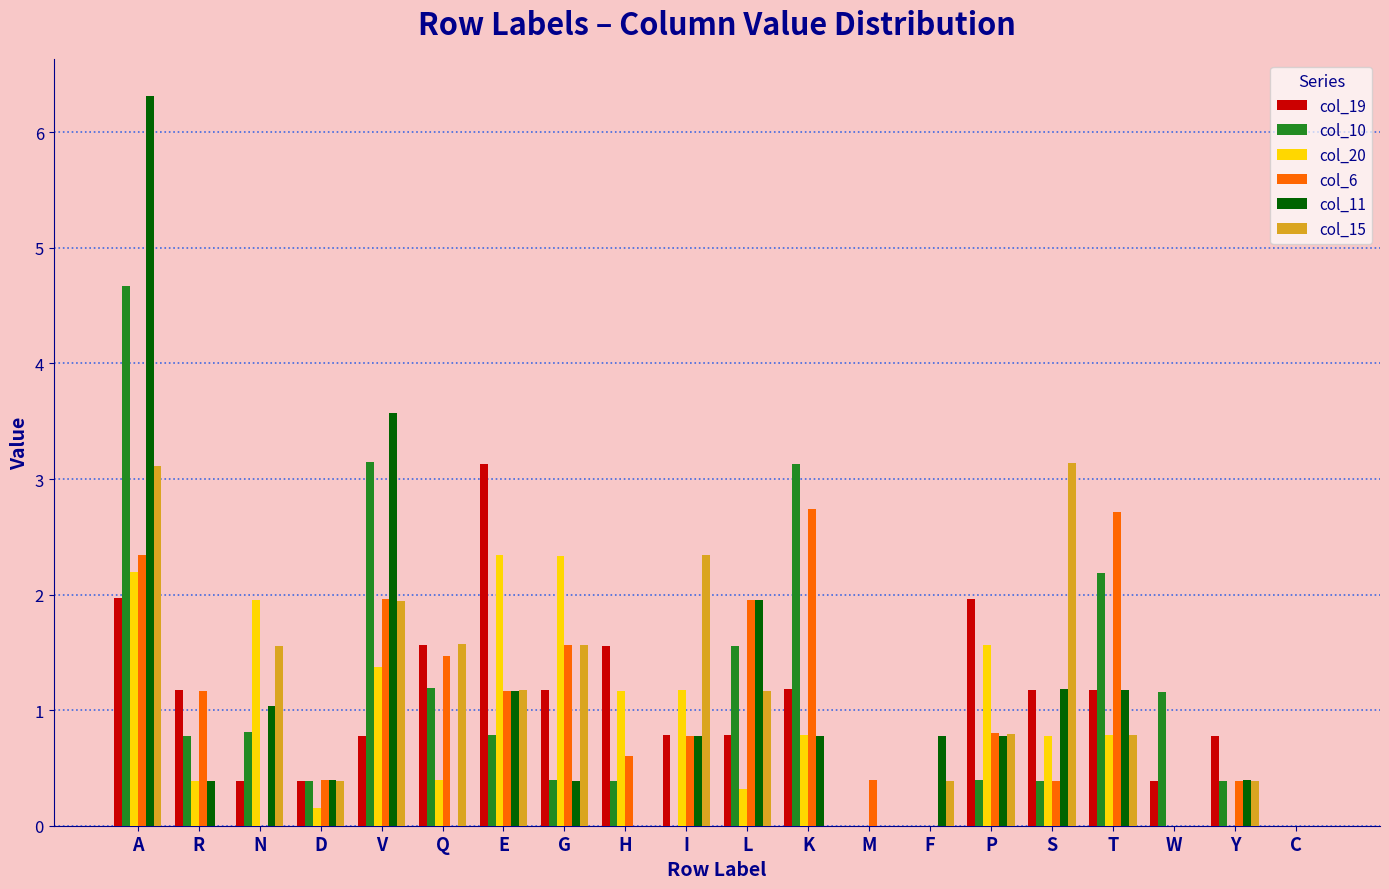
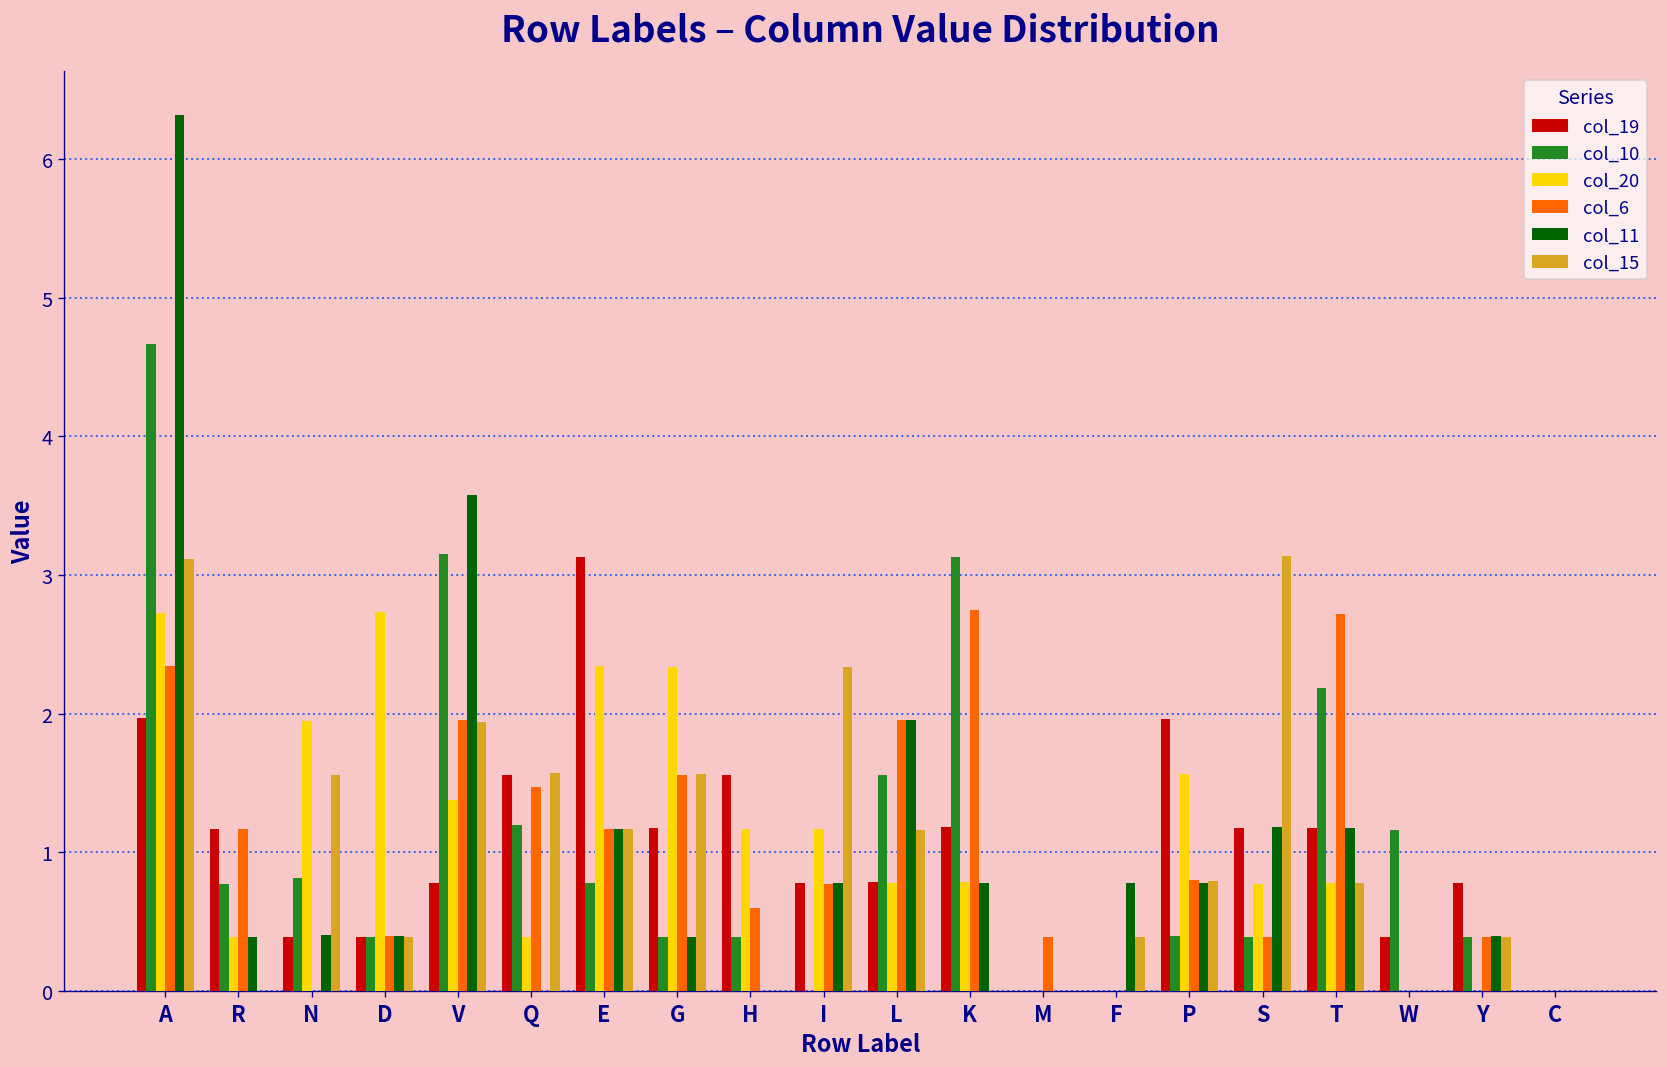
  {
    "col_19": {
      "A": 1.97,
      "R": 1.17,
      "N": 0.39,
      "D": 0.39,
      "V": 0.78,
      "Q": 1.56,
      "E": 3.13,
      "G": 1.17,
      "H": 1.56,
      "I": 0.78,
      "L": 0.79,
      "K": 1.18,
      "M": 0.00,
      "F": 0.00,
      "P": 1.96,
      "S": 1.18,
      "T": 1.17,
      "W": 0.39,
      "Y": 0.78,
      "C": 0.00
    },
    "col_10": {
      "A": 4.67,
      "R": 0.78,
      "N": 0.81,
      "D": 0.39,
      "V": 3.15,
      "Q": 1.19,
      "E": 0.78,
      "G": 0.39,
      "H": 0.39,
      "I": 0.00,
      "L": 1.56,
      "K": 3.13,
      "M": 0.00,
      "F": 0.00,
      "P": 0.40,
      "S": 0.39,
      "T": 2.18,
      "W": 1.16,
      "Y": 0.39,
      "C": 0.00
    },
    "col_20": {
-     "A": 2.20,
+     "A": 2.73,
      "R": 0.39,
      "N": 1.95,
-     "D": 0.15,
+     "D": 2.73,
      "V": 1.38,
      "Q": 0.39,
      "E": 2.34,
      "G": 2.34,
      "H": 1.17,
      "I": 1.17,
-     "L": 0.32,
+     "L": 0.78,
      "K": 0.79,
      "M": 0.00,
      "F": 0.00,
      "P": 1.56,
      "S": 0.77,
      "T": 0.78,
      "W": 0.00,
      "Y": 0.00,
      "C": 0.00
    },
    "col_6": {
      "A": 2.34,
      "R": 1.17,
      "N": 0.00,
      "D": 0.40,
      "V": 1.96,
      "Q": 1.47,
      "E": 1.17,
      "G": 1.56,
      "H": 0.60,
      "I": 0.77,
      "L": 1.95,
      "K": 2.74,
      "M": 0.39,
      "F": 0.00,
      "P": 0.80,
      "S": 0.39,
      "T": 2.72,
      "W": 0.00,
      "Y": 0.39,
      "C": 0.00
    },
    "col_11": {
      "A": 6.32,
      "R": 0.39,
-     "N": 1.03,
+     "N": 0.40,
      "D": 0.40,
      "V": 3.57,
      "Q": 0.00,
      "E": 1.17,
      "G": 0.39,
      "H": 0.00,
      "I": 0.78,
      "L": 1.95,
      "K": 0.78,
      "M": 0.00,
      "F": 0.78,
      "P": 0.78,
      "S": 1.18,
      "T": 1.17,
      "W": 0.00,
      "Y": 0.39,
      "C": 0.00
    },
    "col_15": {
      "A": 3.11,
      "R": 0.00,
      "N": 1.56,
      "D": 0.39,
      "V": 1.94,
      "Q": 1.57,
      "E": 1.17,
      "G": 1.57,
      "H": 0.00,
      "I": 2.34,
      "L": 1.16,
      "K": 0.00,
      "M": 0.00,
      "F": 0.39,
      "P": 0.79,
      "S": 3.14,
      "T": 0.78,
      "W": 0.00,
      "Y": 0.39,
      "C": 0.00
    }
  }
